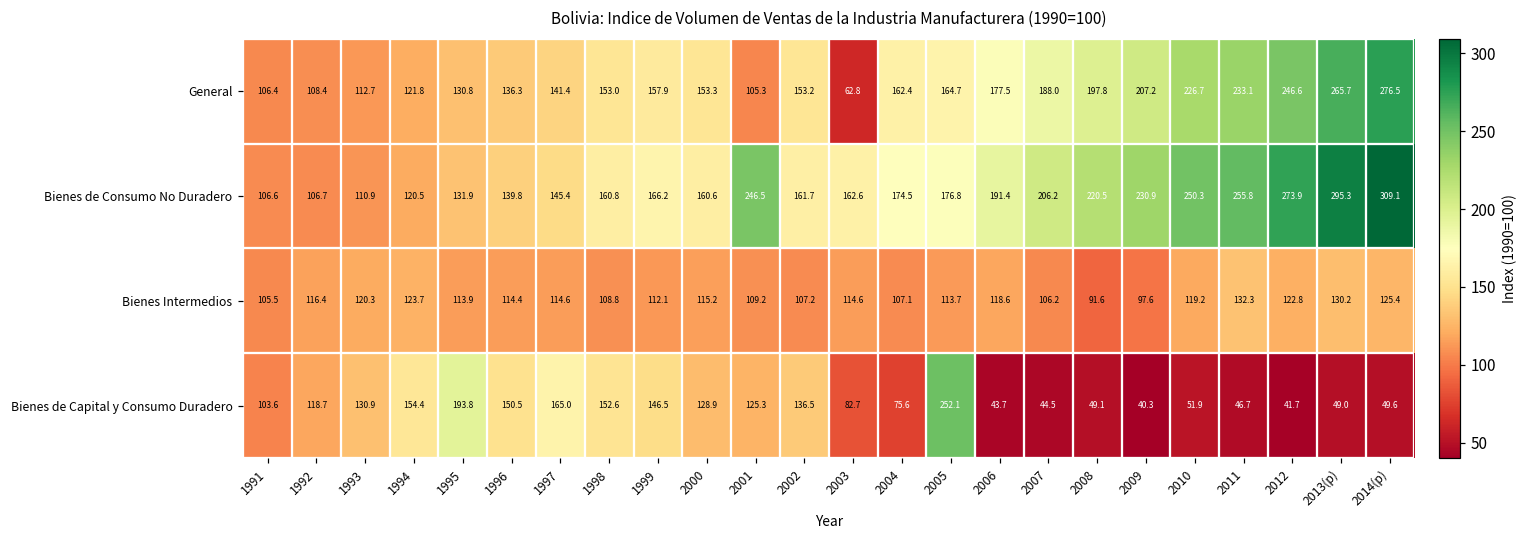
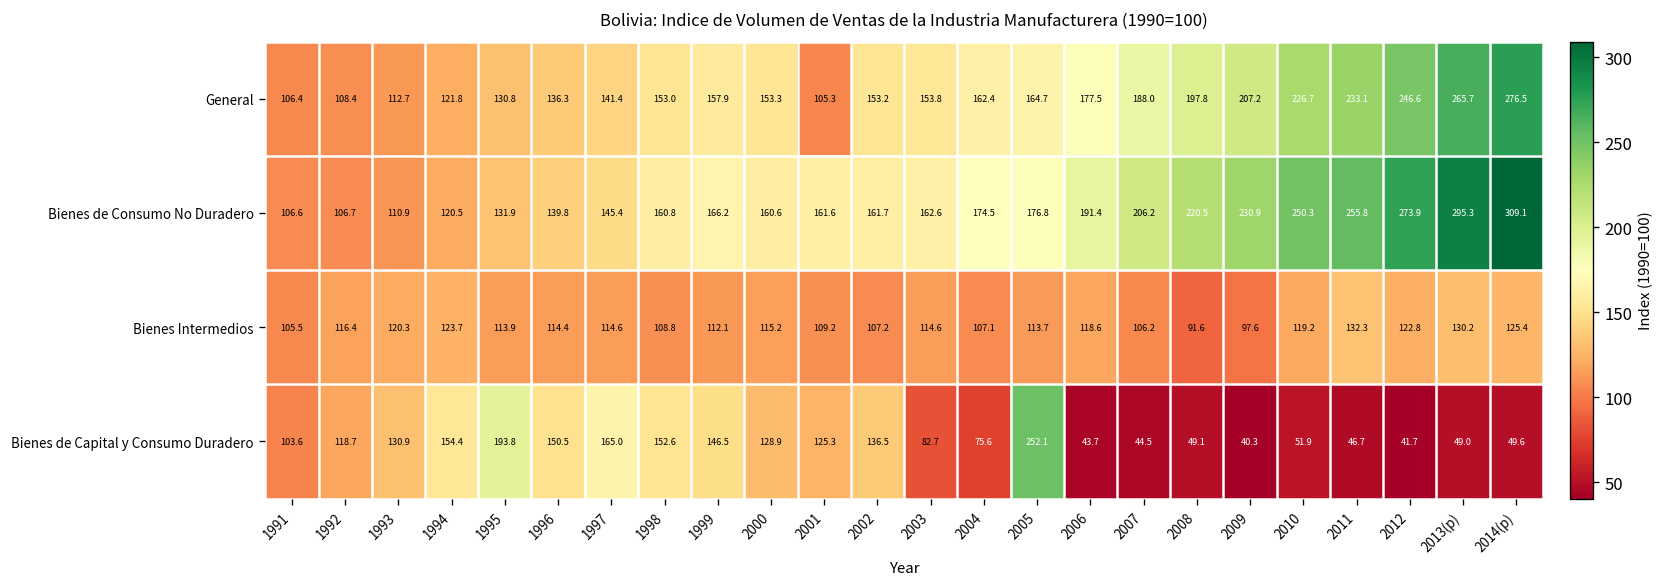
  {
    "General": {
      "1991": 106.4,
      "1992": 108.4,
      "1993": 112.7,
      "1994": 121.8,
      "1995": 130.8,
      "1996": 136.3,
      "1997": 141.4,
      "1998": 153.0,
      "1999": 157.9,
      "2000": 153.3,
      "2001": 105.3,
      "2002": 153.2,
-     "2003": 62.8,
+     "2003": 153.8,
      "2004": 162.4,
      "2005": 164.7,
      "2006": 177.5,
      "2007": 188.0,
      "2008": 197.8,
      "2009": 207.2,
      "2010": 226.7,
      "2011": 233.1,
      "2012": 246.6,
      "2013(p)": 265.7,
      "2014(p)": 276.5
    },
    "Bienes de Consumo No Duradero": {
      "1991": 106.6,
      "1992": 106.7,
      "1993": 110.9,
      "1994": 120.5,
      "1995": 131.9,
      "1996": 139.8,
      "1997": 145.4,
      "1998": 160.8,
      "1999": 166.2,
      "2000": 160.6,
-     "2001": 246.5,
+     "2001": 161.6,
      "2002": 161.7,
      "2003": 162.6,
      "2004": 174.5,
      "2005": 176.8,
      "2006": 191.4,
      "2007": 206.2,
      "2008": 220.5,
      "2009": 230.9,
      "2010": 250.3,
      "2011": 255.8,
      "2012": 273.9,
      "2013(p)": 295.3,
      "2014(p)": 309.1
    },
    "Bienes Intermedios": {
      "1991": 105.5,
      "1992": 116.4,
      "1993": 120.3,
      "1994": 123.7,
      "1995": 113.9,
      "1996": 114.4,
      "1997": 114.6,
      "1998": 108.8,
      "1999": 112.1,
      "2000": 115.2,
      "2001": 109.2,
      "2002": 107.2,
      "2003": 114.6,
      "2004": 107.1,
      "2005": 113.7,
      "2006": 118.6,
      "2007": 106.2,
      "2008": 91.6,
      "2009": 97.6,
      "2010": 119.2,
      "2011": 132.3,
      "2012": 122.8,
      "2013(p)": 130.2,
      "2014(p)": 125.4
    },
    "Bienes de Capital y Consumo Duradero": {
      "1991": 103.6,
      "1992": 118.7,
      "1993": 130.9,
      "1994": 154.4,
      "1995": 193.8,
      "1996": 150.5,
      "1997": 165.0,
      "1998": 152.6,
      "1999": 146.5,
      "2000": 128.9,
      "2001": 125.3,
      "2002": 136.5,
      "2003": 82.7,
      "2004": 75.6,
      "2005": 252.1,
      "2006": 43.7,
      "2007": 44.5,
      "2008": 49.1,
      "2009": 40.3,
      "2010": 51.9,
      "2011": 46.7,
      "2012": 41.7,
      "2013(p)": 49.0,
      "2014(p)": 49.6
    }
  }
